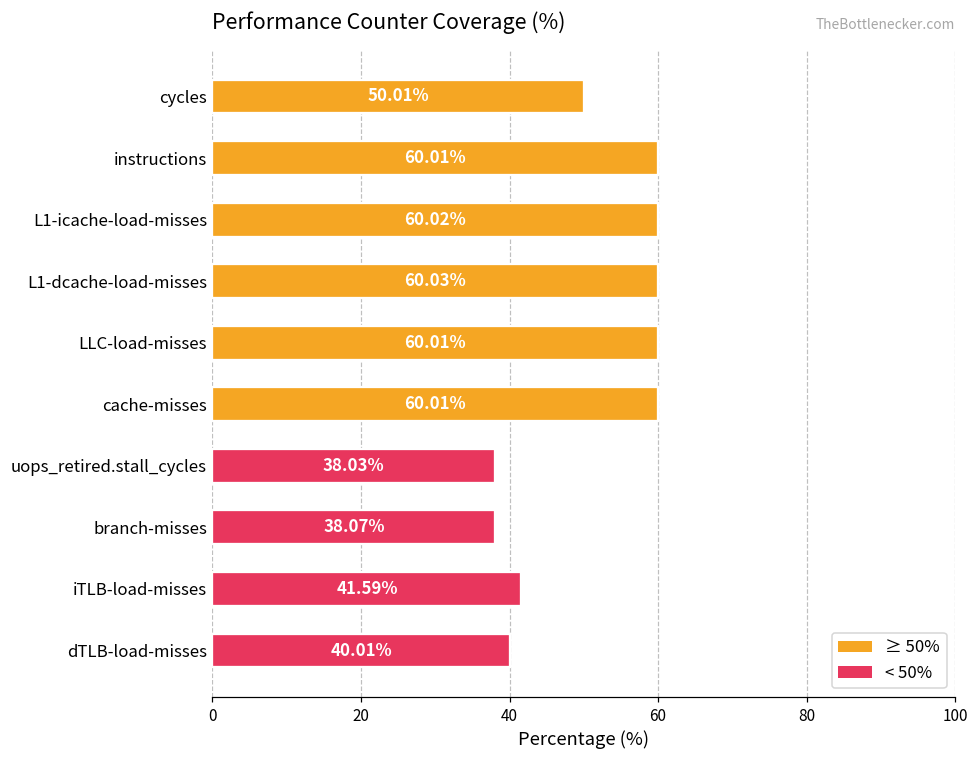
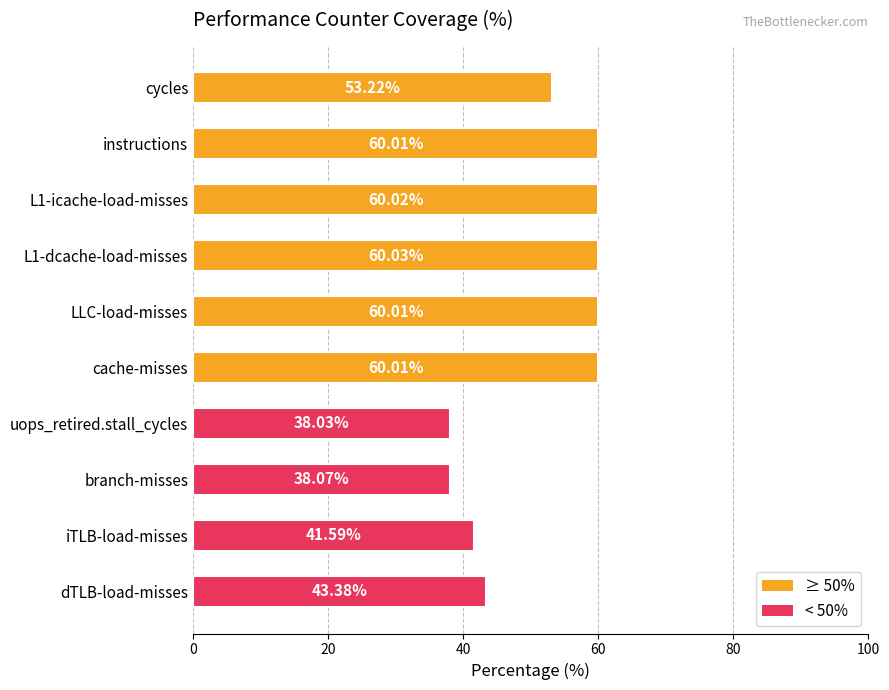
  {
-   "cycles": "50.01%",
+   "cycles": "53.22%",
    "instructions": "60.01%",
    "L1-icache-load-misses": "60.02%",
    "L1-dcache-load-misses": "60.03%",
    "LLC-load-misses": "60.01%",
    "cache-misses": "60.01%",
    "uops_retired.stall_cycles": "38.03%",
    "branch-misses": "38.07%",
    "iTLB-load-misses": "41.59%",
-   "dTLB-load-misses": "40.01%"
+   "dTLB-load-misses": "43.38%"
  }
